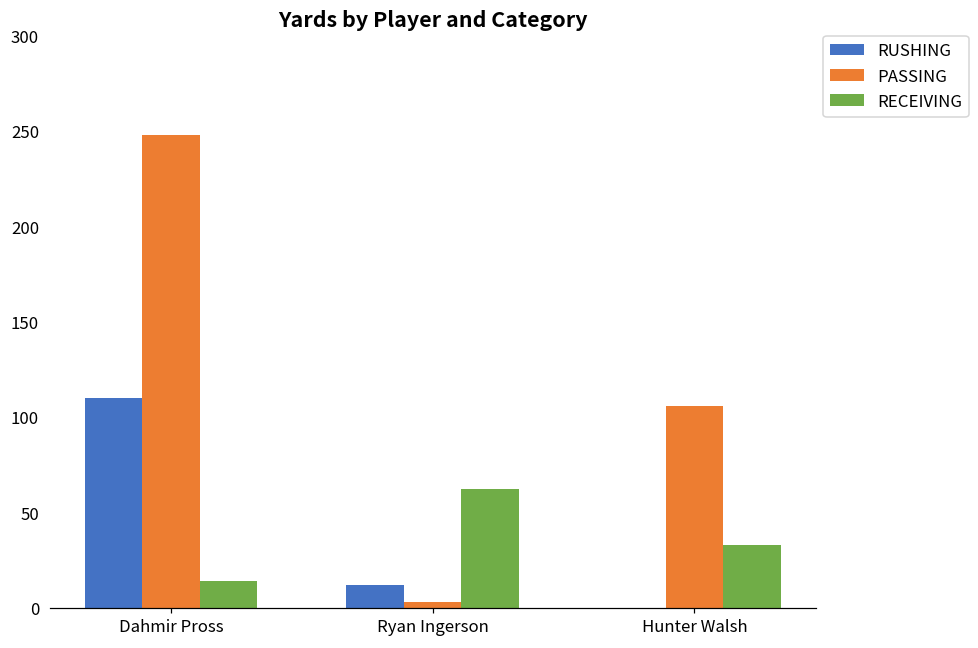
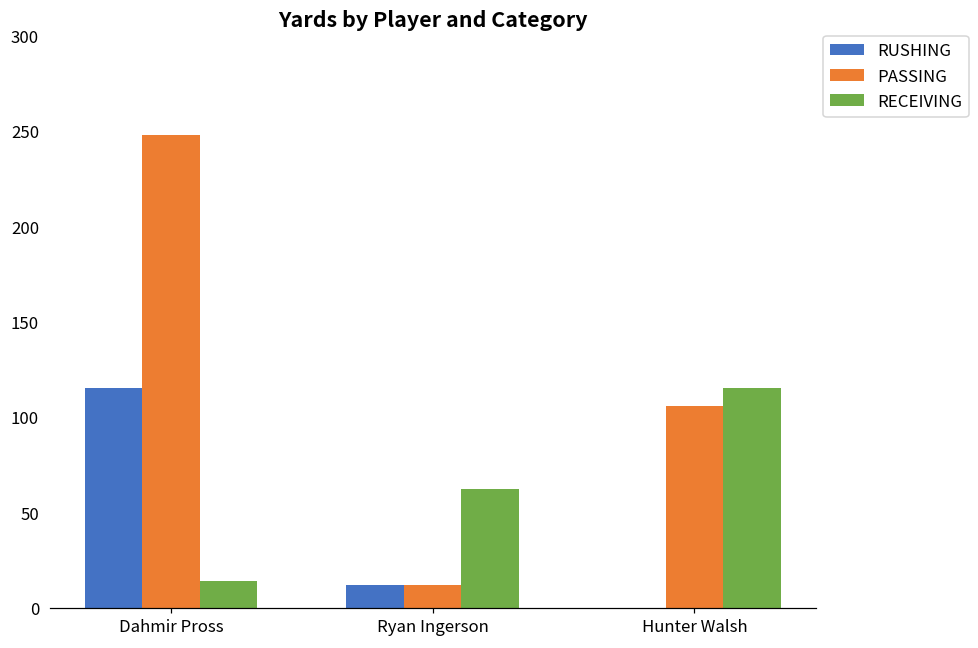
  {
    "RUSHING": {
-     "Dahmir Pross": 110,
+     "Dahmir Pross": 115,
      "Ryan Ingerson": 12
    },
    "PASSING": {
      "Dahmir Pross": 248,
-     "Ryan Ingerson": 3,
+     "Ryan Ingerson": 12,
      "Hunter Walsh": 106
    },
    "RECEIVING": {
      "Dahmir Pross": 14,
      "Ryan Ingerson": 62,
-     "Hunter Walsh": 33
+     "Hunter Walsh": 115
    }
  }
